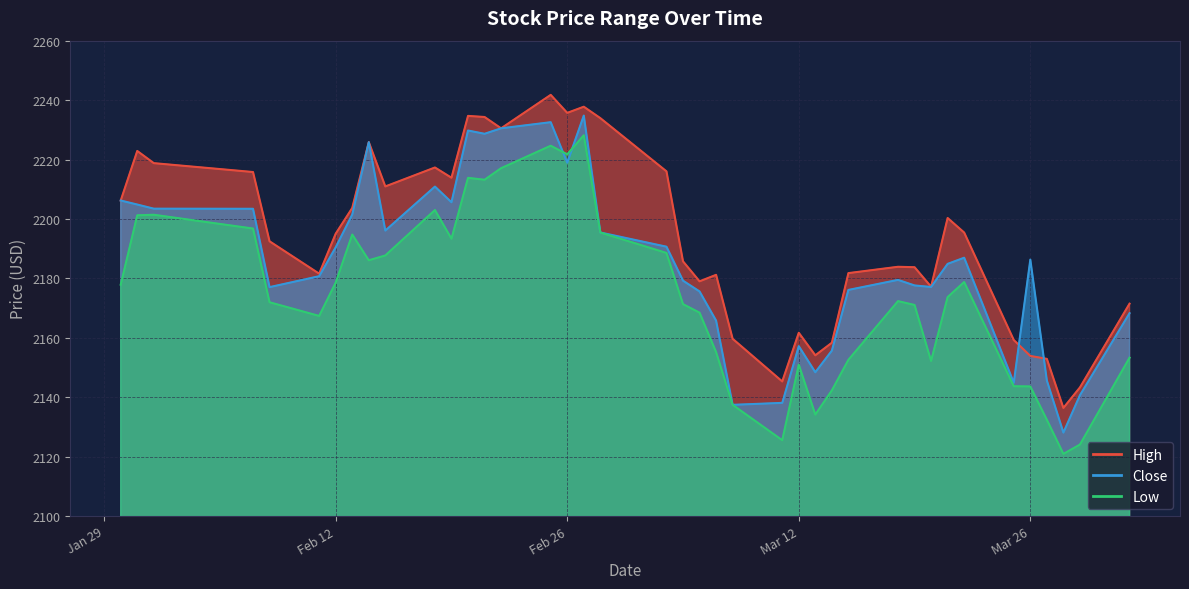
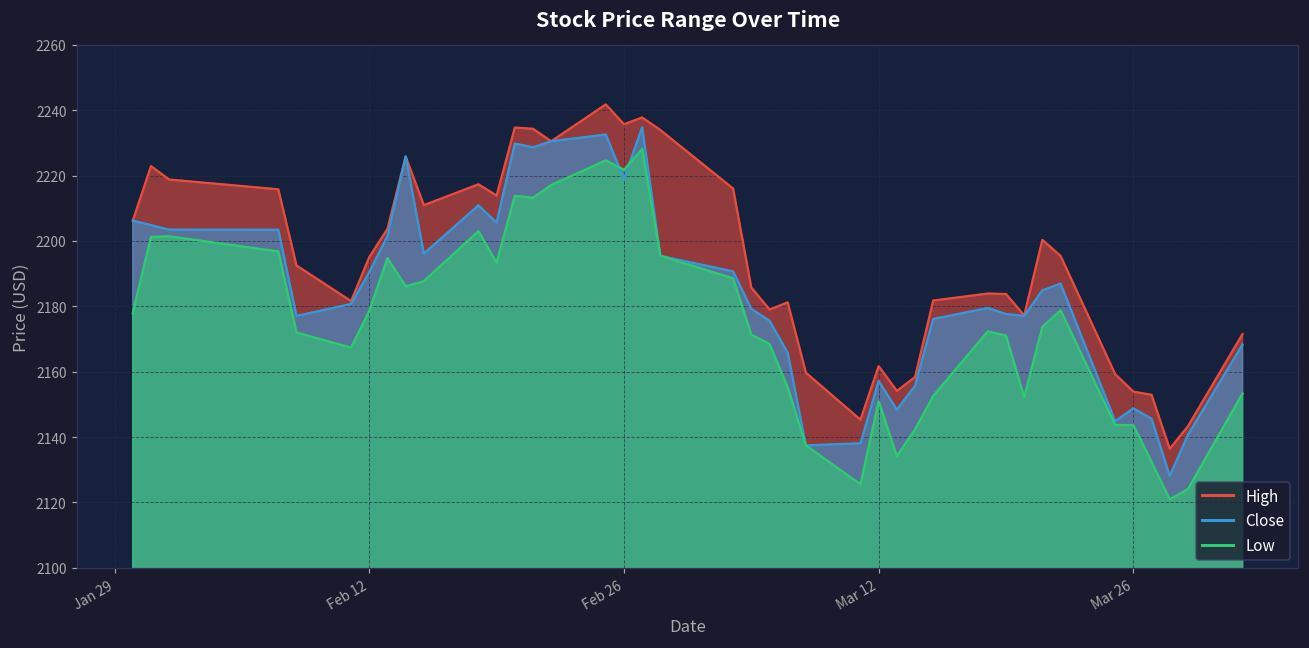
  {
    "High": {
      "Feb 12": 2195,
      "Feb 26": 2236,
      "Mar 12": 2162,
      "Mar 26": 2154
    },
    "Close": {
      "Feb 12": 2190,
      "Feb 26": 2219,
      "Mar 12": 2157,
-     "Mar 26": 2186
+     "Mar 26": 2149
    },
    "Low": {
      "Feb 12": 2179,
      "Feb 26": 2222,
      "Mar 12": 2151,
      "Mar 26": 2144
    }
  }
